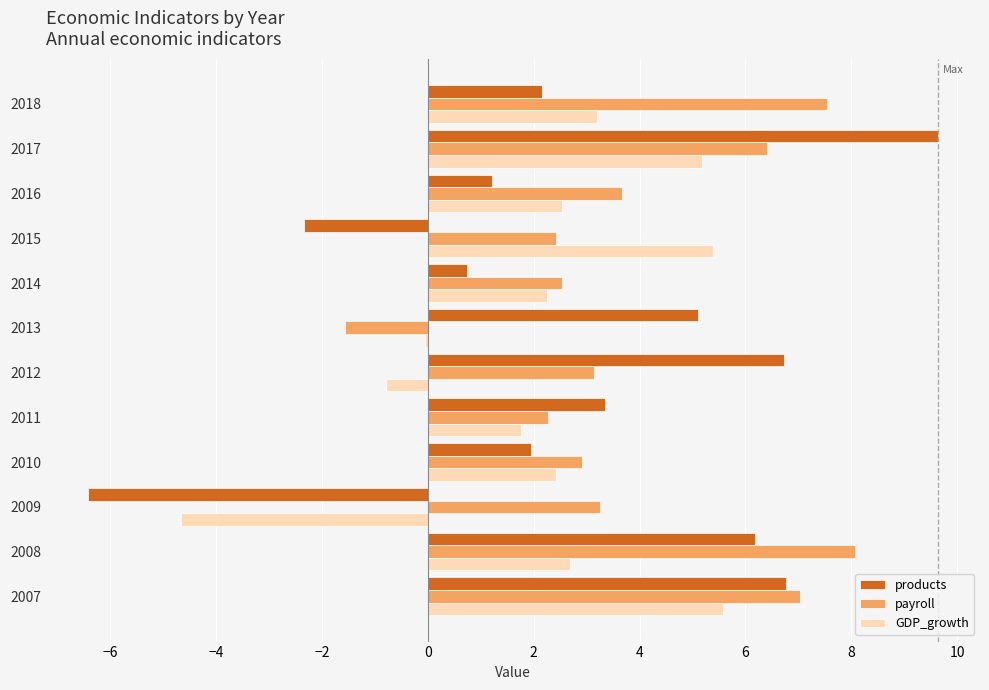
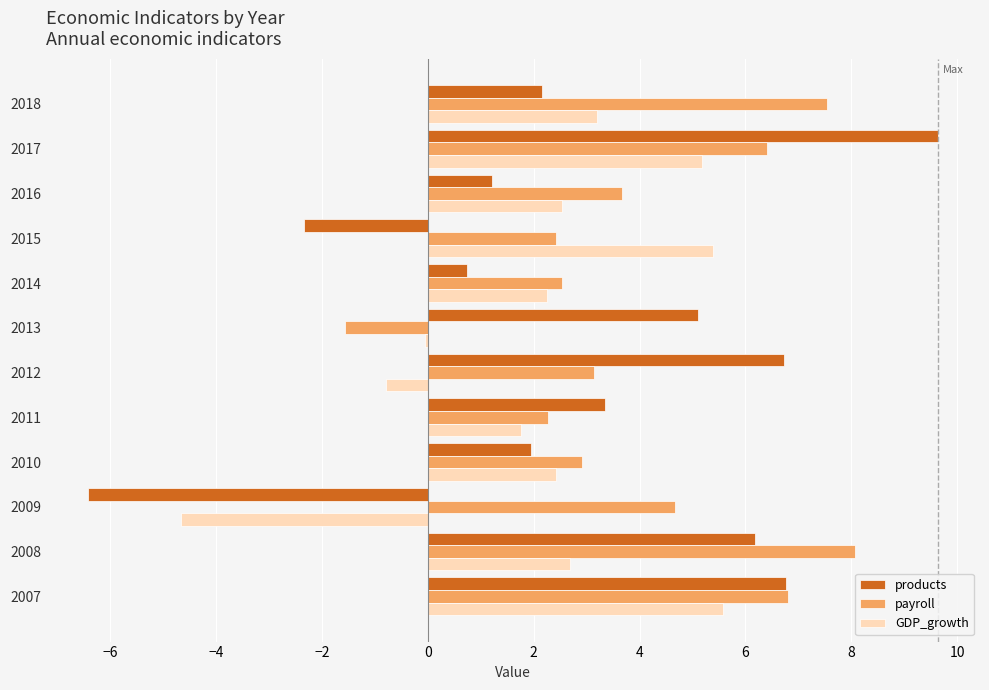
  {
    "products": {
      "2018": 2.2,
      "2017": 9.6,
      "2016": 1.2,
      "2015": -2.3,
      "2014": 0.7,
      "2013": 5.1,
      "2012": 6.7,
      "2011": 3.4,
      "2010": 1.9,
      "2009": -6.4,
      "2008": 6.2,
      "2007": 6.8
    },
    "payroll": {
      "2018": 7.5,
      "2017": 6.4,
      "2016": 3.7,
      "2015": 2.4,
      "2014": 2.5,
      "2013": -1.6,
      "2012": 3.1,
      "2011": 2.3,
      "2010": 2.9,
-     "2009": 3.3,
+     "2009": 4.7,
      "2008": 8.1,
-     "2007": 7.0
+     "2007": 6.8
    },
    "GDP_growth": {
      "2018": 3.2,
      "2017": 5.2,
      "2016": 2.5,
      "2015": 5.4,
      "2014": 2.3,
      "2013": -0.1,
      "2012": -0.8,
      "2011": 1.8,
      "2010": 2.4,
      "2009": -4.7,
      "2008": 2.7,
      "2007": 5.6
    }
  }
